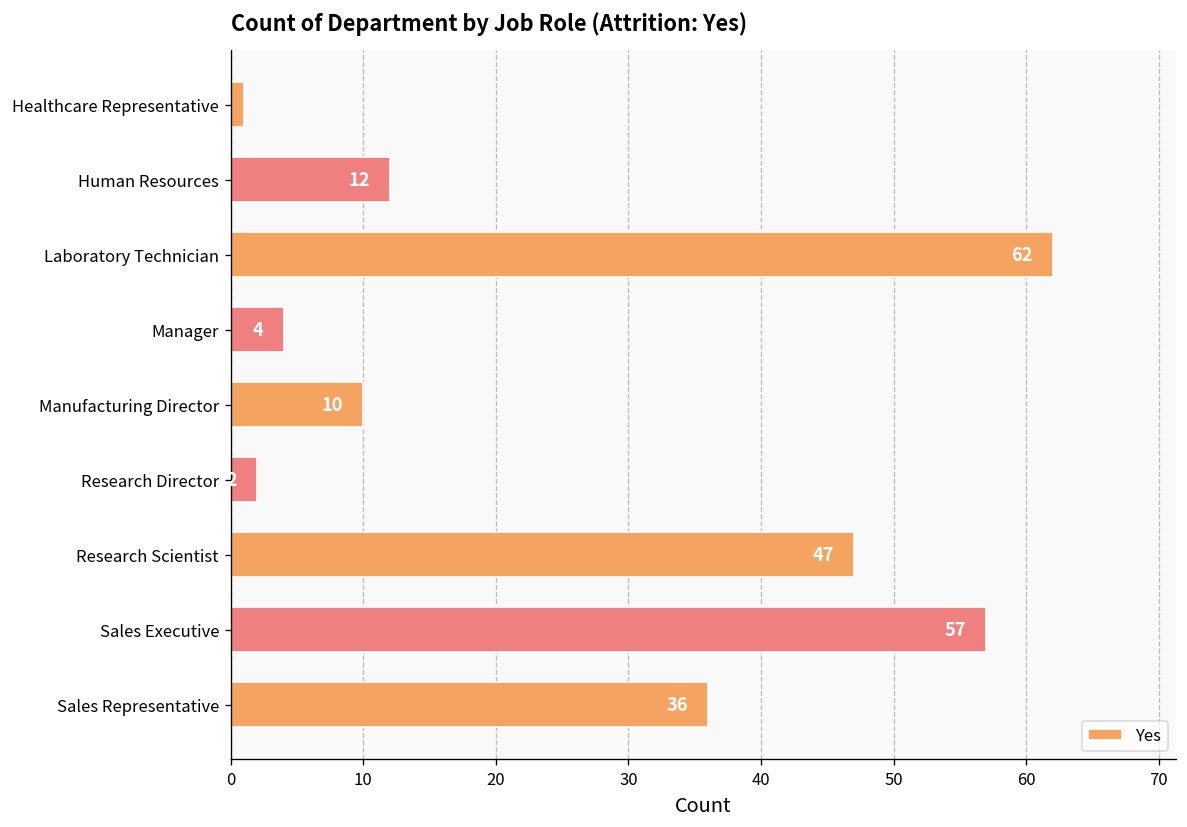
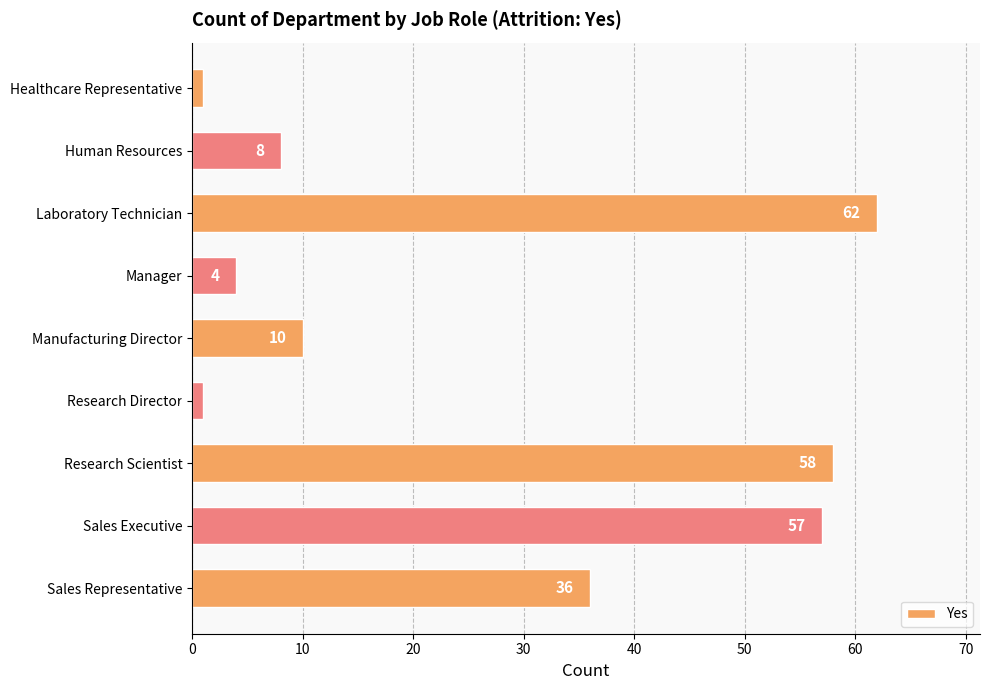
  {
-   "Human Resources": 12,
+   "Human Resources": 8,
    "Laboratory Technician": 62,
    "Manager": 4,
    "Manufacturing Director": 10,
-   "Research Director": 2,
-   "Research Scientist": 47,
+   "Research Director": 1,
+   "Research Scientist": 58,
    "Sales Executive": 57,
    "Sales Representative": 36
  }
